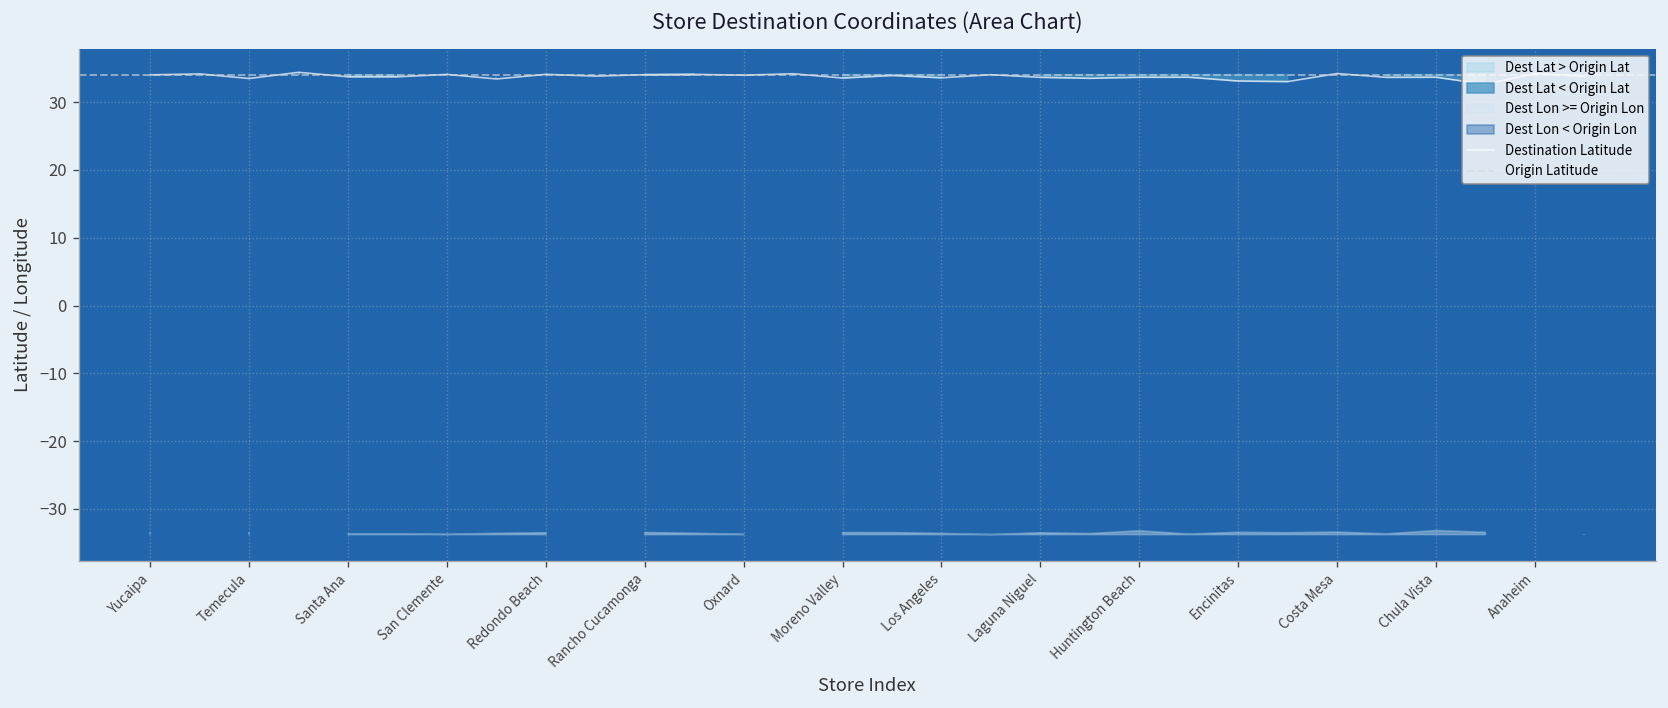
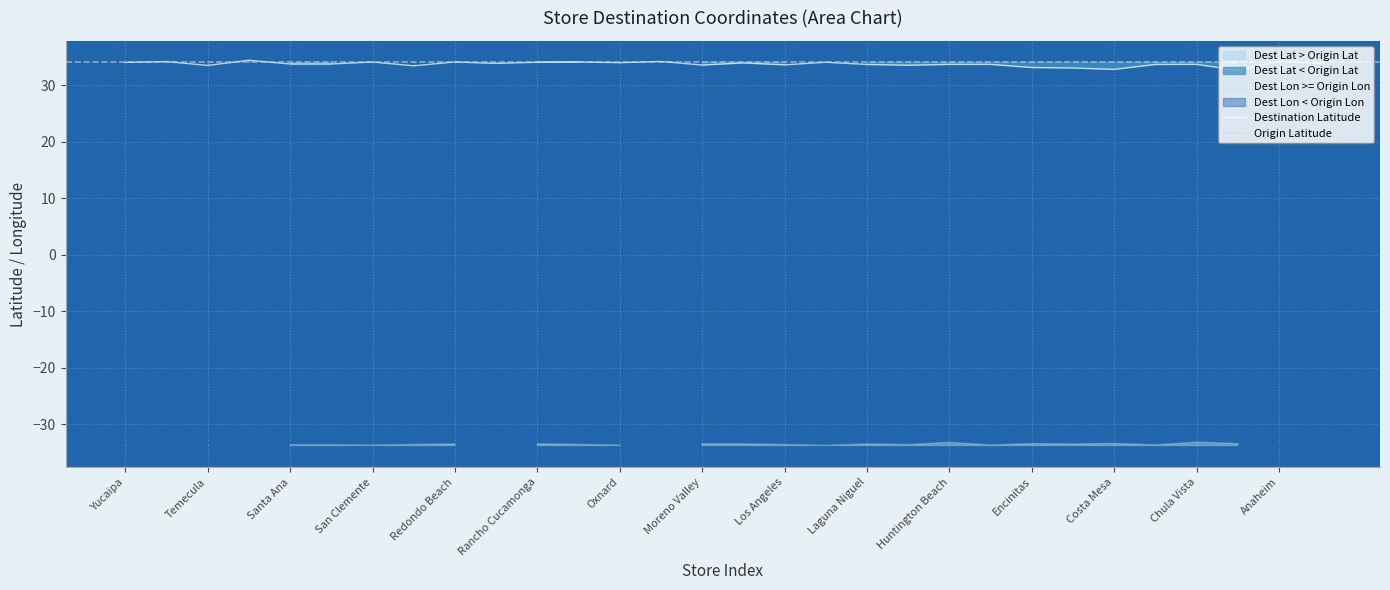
  {
    "Yucaipa": 34,
    "Temecula": 33,
    "Santa Ana": 34,
    "San Clemente": 34,
    "Redondo Beach": 34,
    "Rancho Cucamonga": 34,
    "Oxnard": 34,
    "Moreno Valley": 34,
    "Los Angeles": 34,
    "Laguna Niguel": 34,
    "Huntington Beach": 34,
    "Encinitas": 33,
-   "Costa Mesa": 34,
+   "Costa Mesa": 33,
    "Chula Vista": 34
  }
